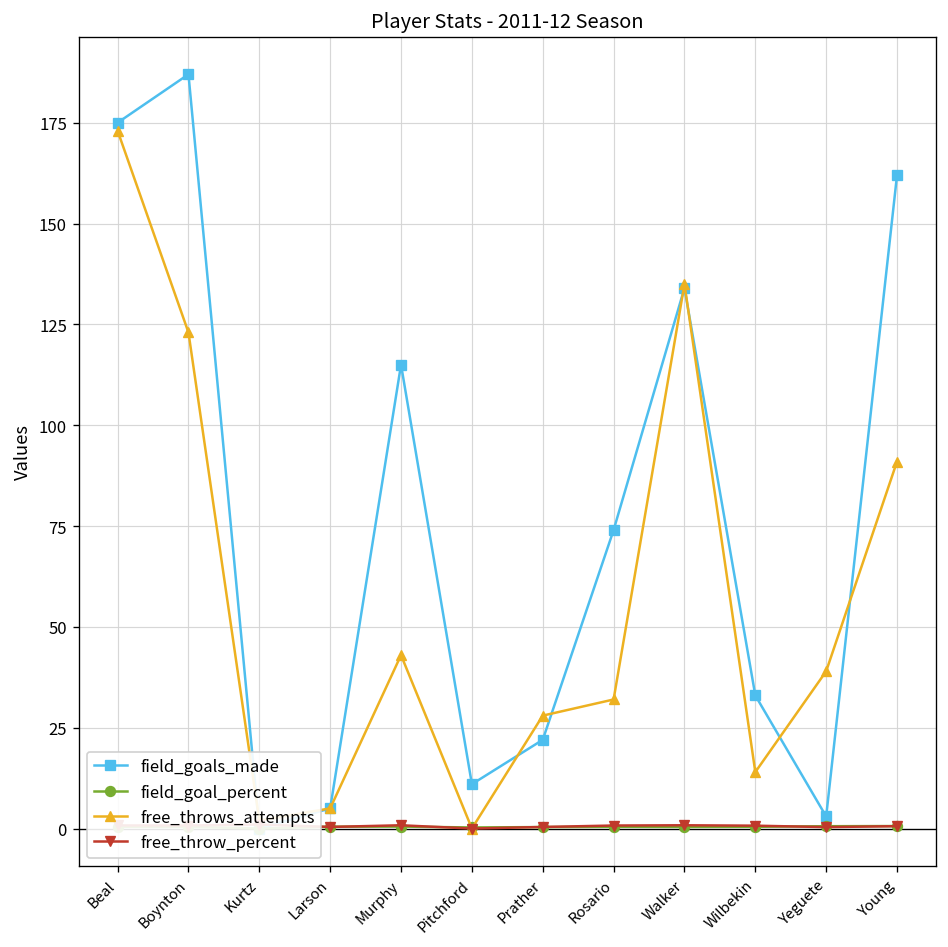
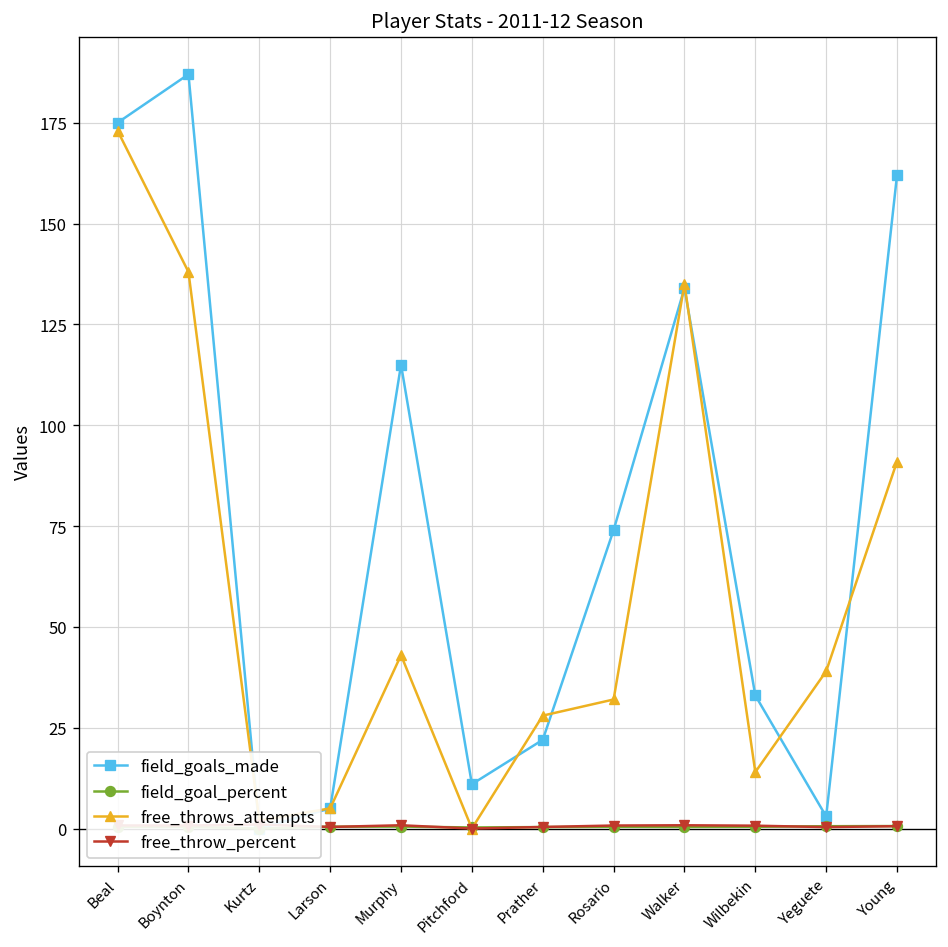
  {
    "field_goals_made": {
      "Beal": 175,
      "Boynton": 187,
      "Murphy": 115,
      "Pitchford": 11,
      "Prather": 22,
      "Rosario": 74,
      "Walker": 134,
      "Wilbekin": 33,
      "Yeguete": 3,
      "Young": 162
    },
    "free_throws_attempts": {
      "Beal": 173,
-     "Boynton": 123,
+     "Boynton": 138,
      "Murphy": 43,
      "Prather": 28,
      "Rosario": 32,
      "Walker": 135,
      "Wilbekin": 14,
      "Yeguete": 39,
      "Young": 91
    }
  }
